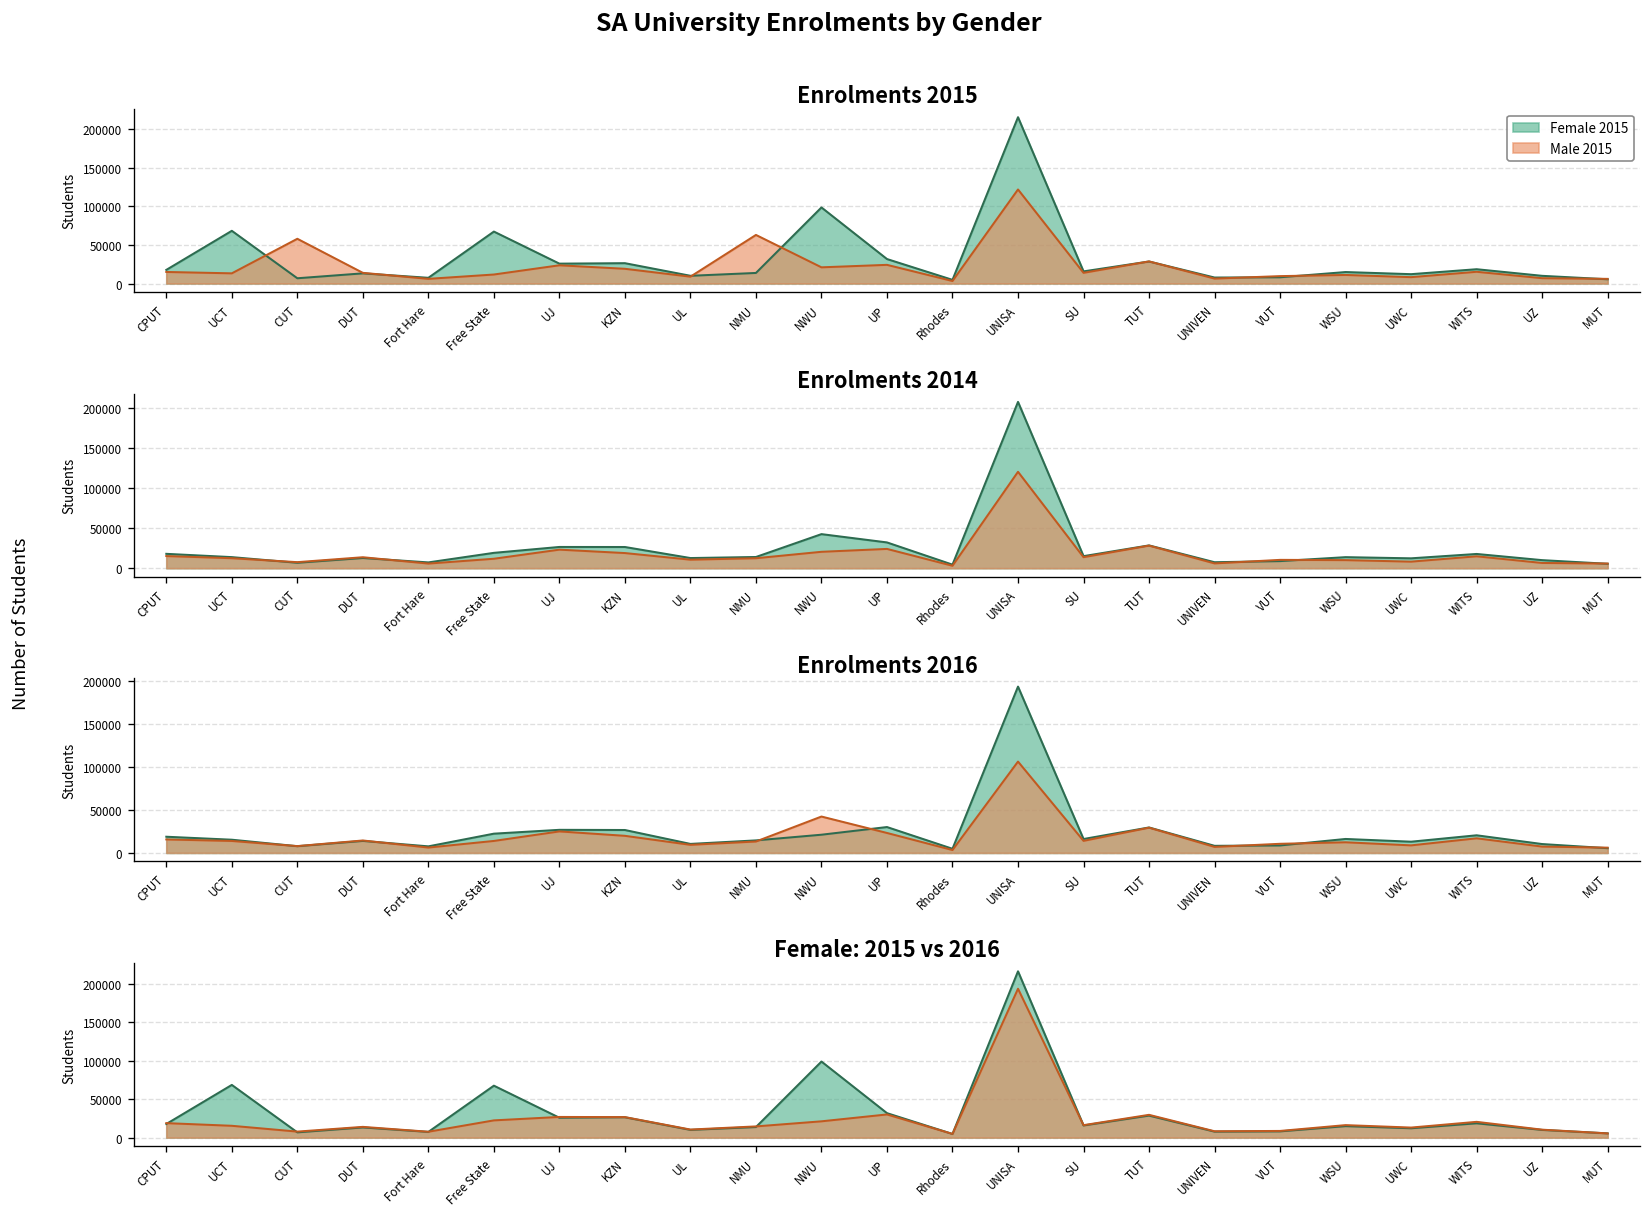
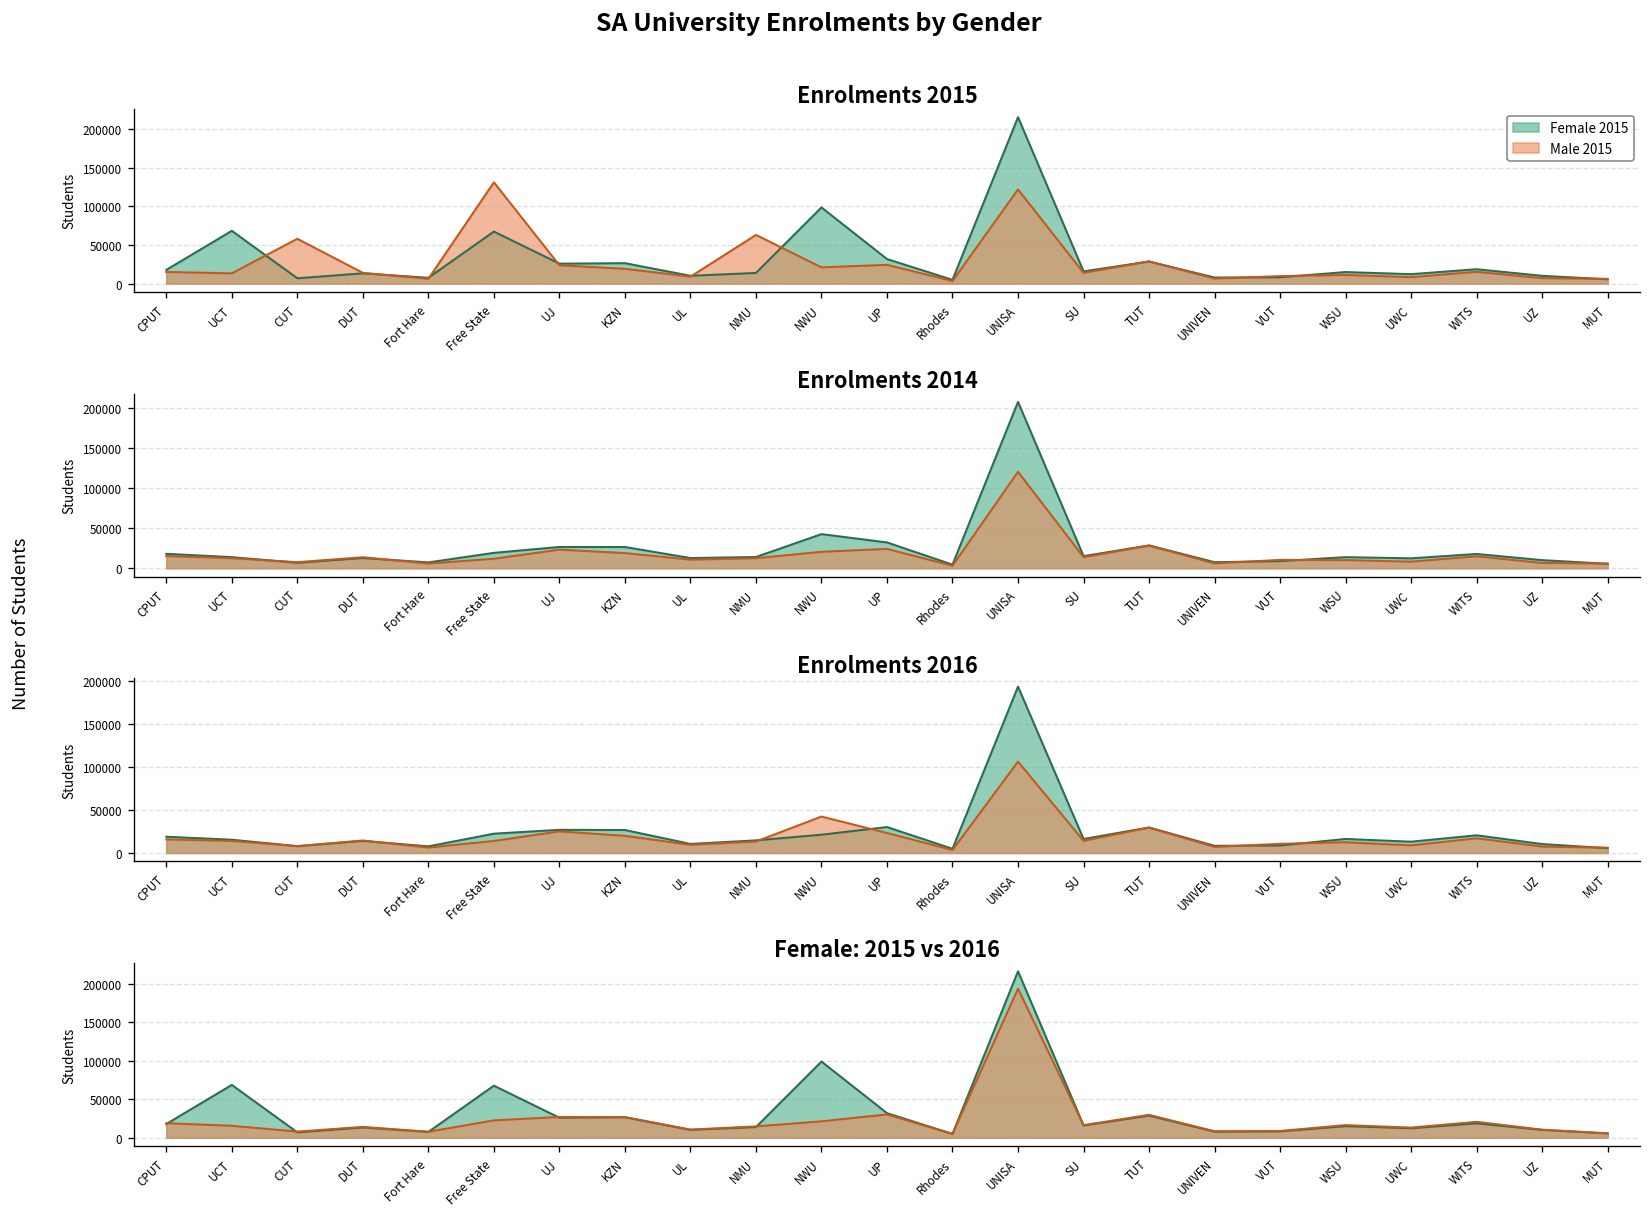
  {
    "Enrolments 2015": {
      "Female 2015": {
        "UCT": 70000,
        "CUT": 10000,
        "Free State": 70000,
        "KZN": 30000,
        "NMU": 10000,
        "NWU": 100000,
        "UP": 30000,
        "UNISA": 220000
      },
      "Male 2015": {
        "UCT": 10000,
        "CUT": 60000,
-       "Free State": 10000,
+       "Free State": 130000,
        "KZN": 20000,
        "NMU": 60000,
        "NWU": 20000,
        "UP": 20000,
        "UNISA": 120000
      }
    },
    "Female: 2015 vs 2016": {
      "Female 2015": {
        "UCT": 70000,
        "Free State": 70000,
        "NWU": 100000,
        "UNISA": 220000
      }
    }
  }
